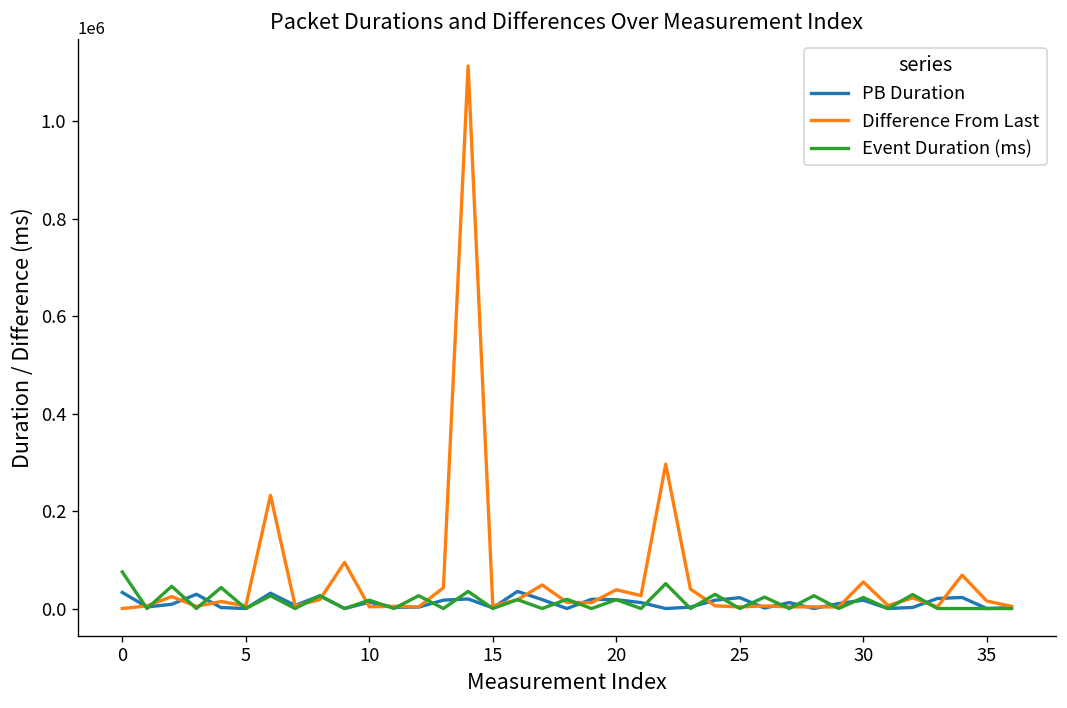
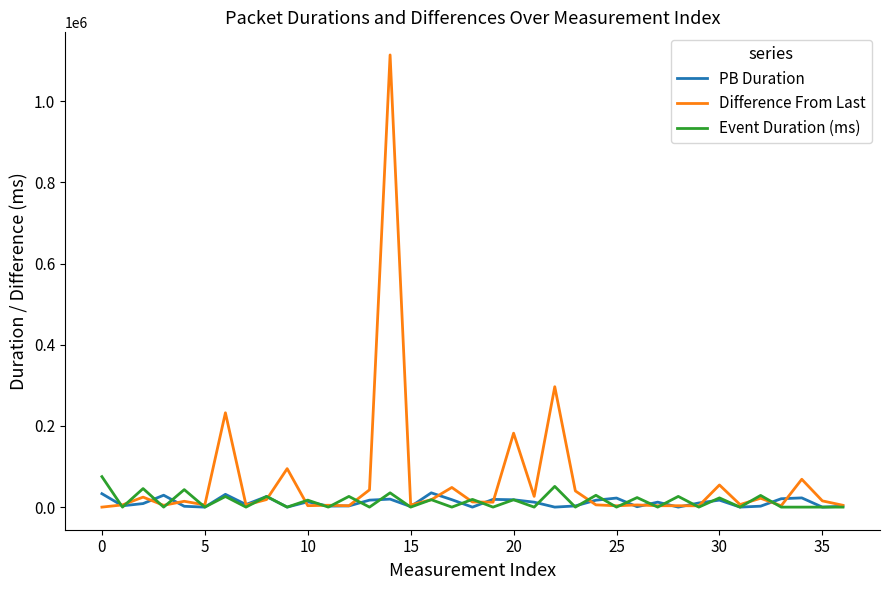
  {
    "PB Duration": {
      "0": 30000,
      "25": 20000
    },
    "Difference From Last": {
      "0": 0,
      "10": 0,
-     "20": 40000,
+     "20": 180000,
      "30": 50000,
      "35": 20000
    },
    "Event Duration (ms)": {
      "0": 80000
    }
  }
